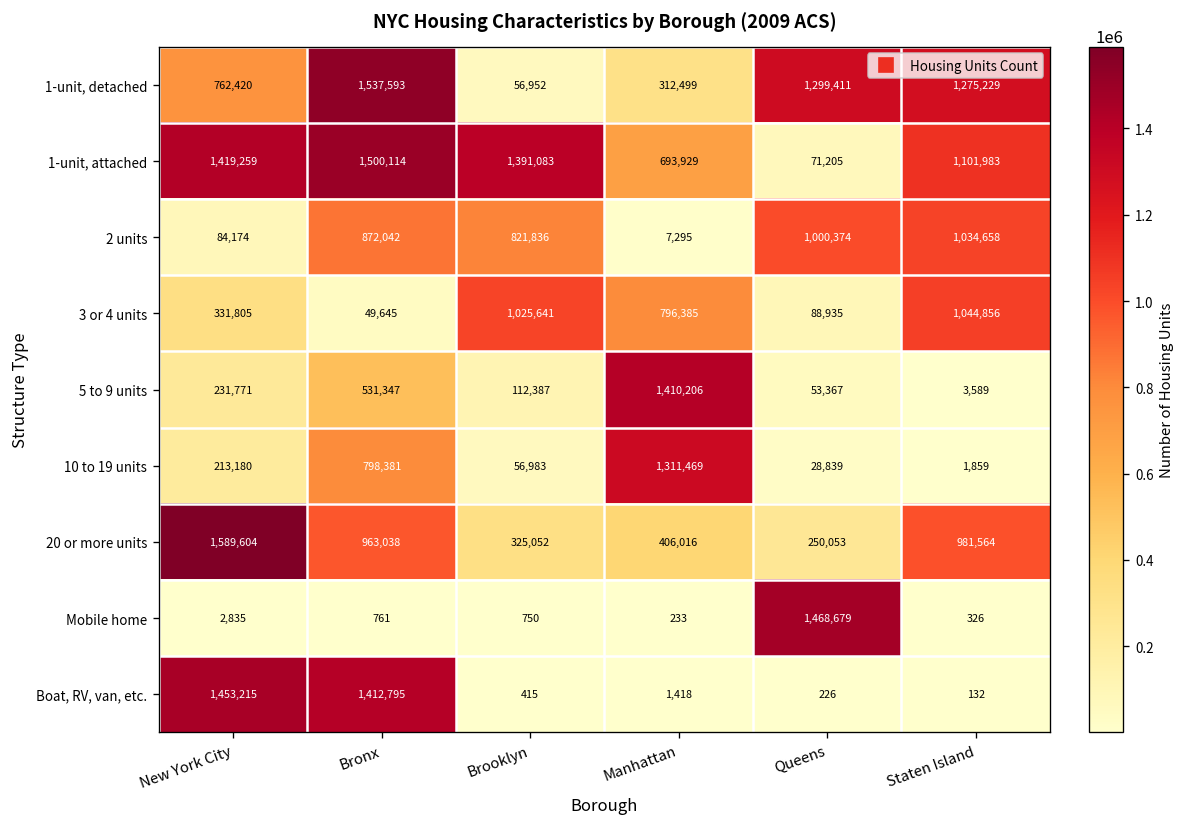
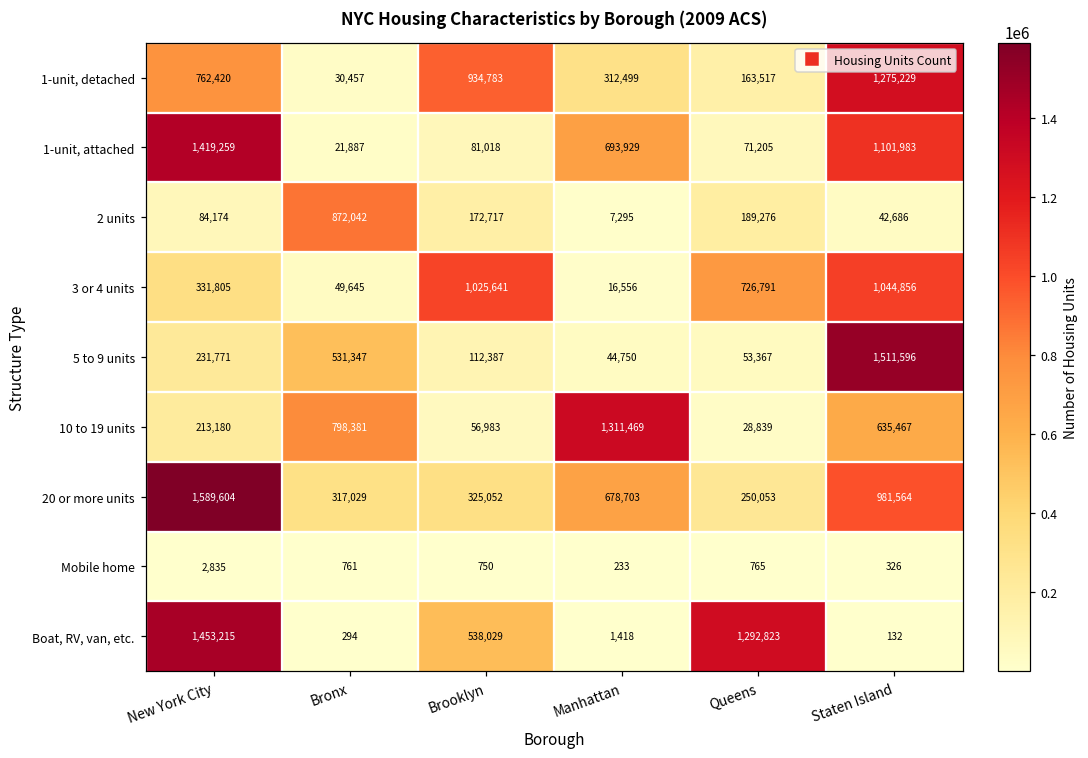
  {
    "1-unit, detached": {
      "New York City": "762,420",
-     "Bronx": "1,537,593",
-     "Brooklyn": "56,952",
+     "Bronx": "30,457",
+     "Brooklyn": "934,783",
      "Manhattan": "312,499",
-     "Queens": "1,299,411",
+     "Queens": "163,517",
      "Staten Island": "1,275,229"
    },
    "1-unit, attached": {
      "New York City": "1,419,259",
-     "Bronx": "1,500,114",
-     "Brooklyn": "1,391,083",
+     "Bronx": "21,887",
+     "Brooklyn": "81,018",
      "Manhattan": "693,929",
      "Queens": "71,205",
      "Staten Island": "1,101,983"
    },
    "2 units": {
      "New York City": "84,174",
      "Bronx": "872,042",
-     "Brooklyn": "821,836",
+     "Brooklyn": "172,717",
      "Manhattan": "7,295",
-     "Queens": "1,000,374",
-     "Staten Island": "1,034,658"
+     "Queens": "189,276",
+     "Staten Island": "42,686"
    },
    "3 or 4 units": {
      "New York City": "331,805",
      "Bronx": "49,645",
      "Brooklyn": "1,025,641",
-     "Manhattan": "796,385",
-     "Queens": "88,935",
+     "Manhattan": "16,556",
+     "Queens": "726,791",
      "Staten Island": "1,044,856"
    },
    "5 to 9 units": {
      "New York City": "231,771",
      "Bronx": "531,347",
      "Brooklyn": "112,387",
-     "Manhattan": "1,410,206",
+     "Manhattan": "44,750",
      "Queens": "53,367",
-     "Staten Island": "3,589"
+     "Staten Island": "1,511,596"
    },
    "10 to 19 units": {
      "New York City": "213,180",
      "Bronx": "798,381",
      "Brooklyn": "56,983",
      "Manhattan": "1,311,469",
      "Queens": "28,839",
-     "Staten Island": "1,859"
+     "Staten Island": "635,467"
    },
    "20 or more units": {
      "New York City": "1,589,604",
-     "Bronx": "963,038",
+     "Bronx": "317,029",
      "Brooklyn": "325,052",
-     "Manhattan": "406,016",
+     "Manhattan": "678,703",
      "Queens": "250,053",
      "Staten Island": "981,564"
    },
    "Mobile home": {
      "New York City": "2,835",
      "Bronx": "761",
      "Brooklyn": "750",
      "Manhattan": "233",
-     "Queens": "1,468,679",
+     "Queens": "765",
      "Staten Island": "326"
    },
    "Boat, RV, van, etc.": {
      "New York City": "1,453,215",
-     "Bronx": "1,412,795",
-     "Brooklyn": "415",
+     "Bronx": "294",
+     "Brooklyn": "538,029",
      "Manhattan": "1,418",
-     "Queens": "226",
+     "Queens": "1,292,823",
      "Staten Island": "132"
    }
  }
